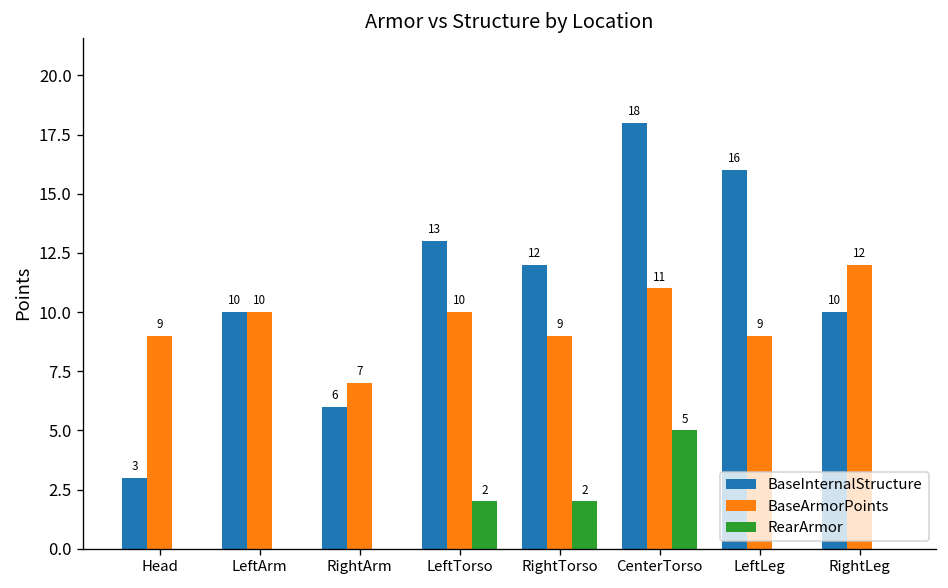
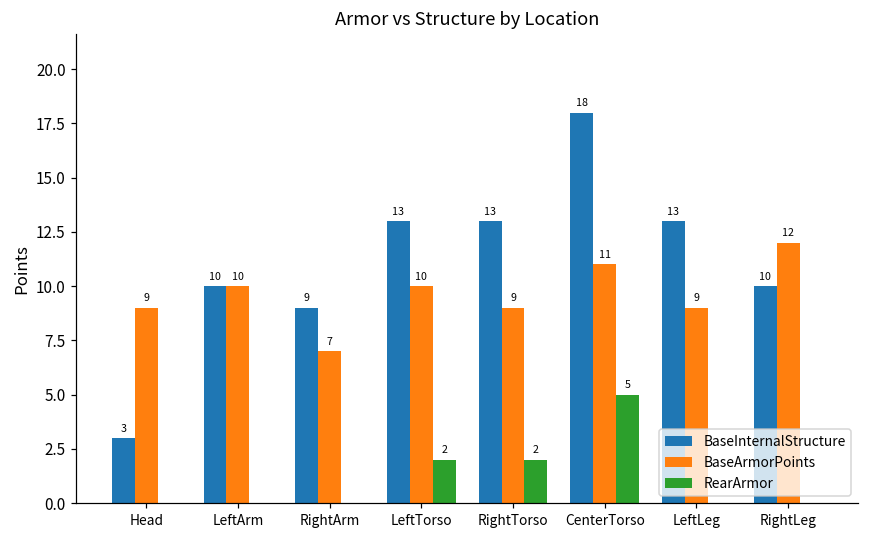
  {
    "BaseInternalStructure": {
      "Head": 3,
      "LeftArm": 10,
-     "RightArm": 6,
+     "RightArm": 9,
      "LeftTorso": 13,
-     "RightTorso": 12,
+     "RightTorso": 13,
      "CenterTorso": 18,
-     "LeftLeg": 16,
+     "LeftLeg": 13,
      "RightLeg": 10
    },
    "BaseArmorPoints": {
      "Head": 9,
      "LeftArm": 10,
      "RightArm": 7,
      "LeftTorso": 10,
      "RightTorso": 9,
      "CenterTorso": 11,
      "LeftLeg": 9,
      "RightLeg": 12
    },
    "RearArmor": {
      "LeftTorso": 2,
      "RightTorso": 2,
      "CenterTorso": 5
    }
  }
